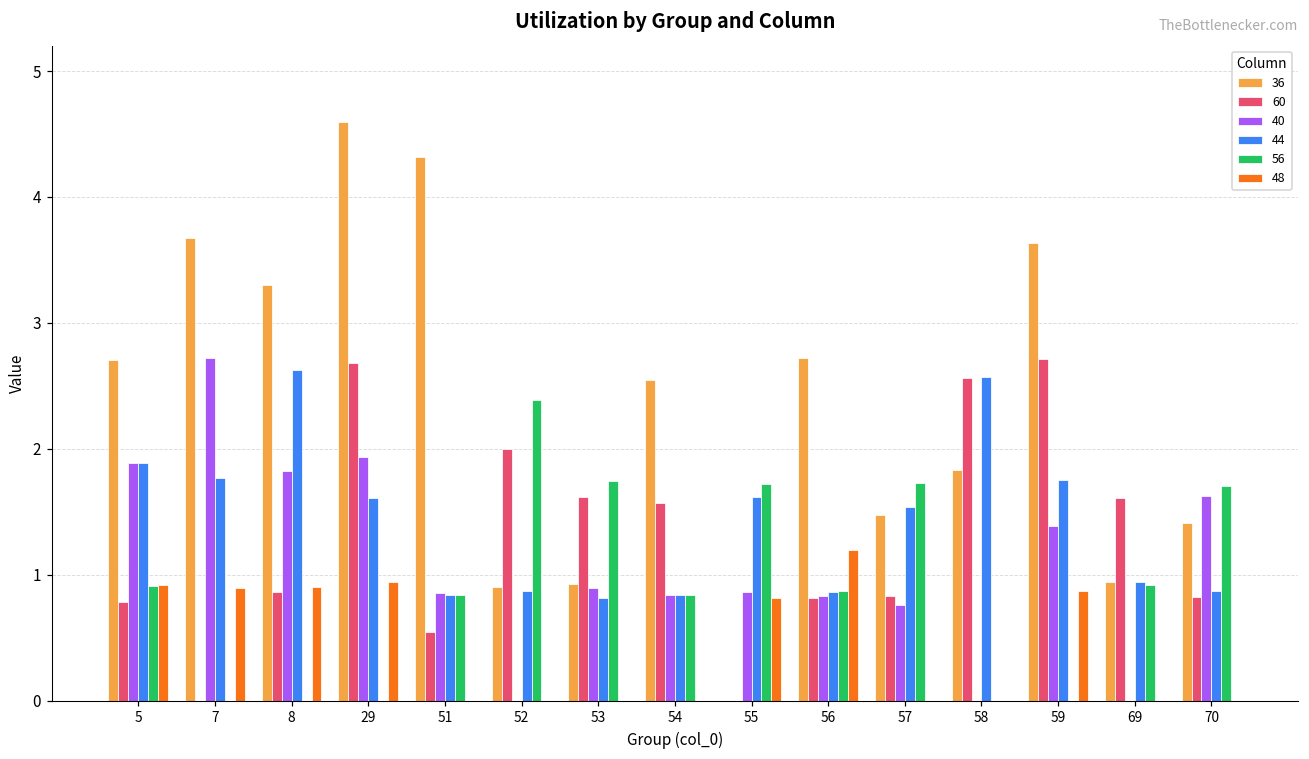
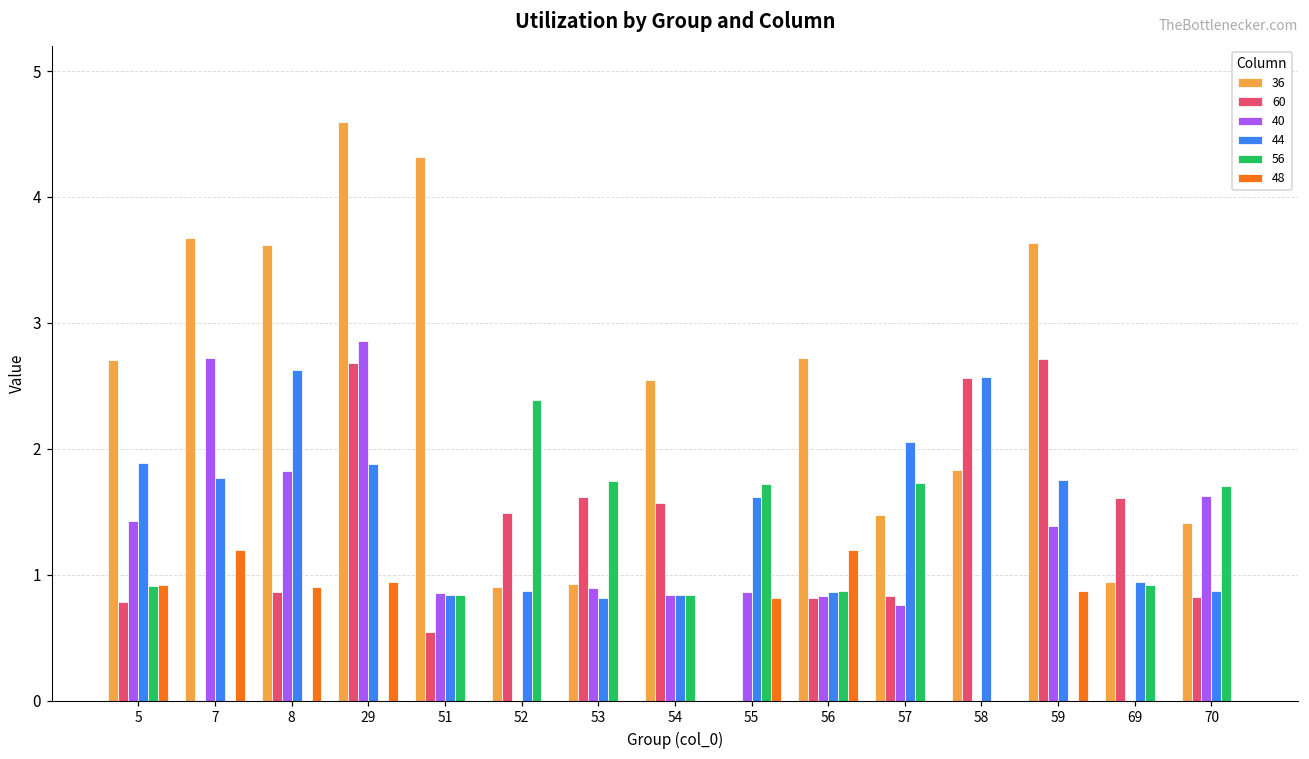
  {
    "36": {
      "5": 2.71,
      "7": 3.67,
-     "8": 3.30,
+     "8": 3.62,
      "29": 4.60,
      "51": 4.31,
      "52": 0.90,
      "53": 0.92,
      "54": 2.55,
      "55": 0.00,
      "56": 2.72,
      "57": 1.47,
      "58": 1.83,
      "59": 3.63,
      "69": 0.94,
      "70": 1.41
    },
    "60": {
      "5": 0.79,
      "7": 0.00,
      "8": 0.86,
      "29": 2.68,
      "51": 0.54,
-     "52": 2.00,
+     "52": 1.49,
      "53": 1.62,
      "54": 1.57,
      "55": 0.00,
      "56": 0.81,
      "57": 0.83,
      "58": 2.56,
      "59": 2.71,
      "69": 1.61,
      "70": 0.82
    },
    "40": {
-     "5": 1.89,
+     "5": 1.42,
      "7": 2.72,
      "8": 1.83,
-     "29": 1.94,
+     "29": 2.85,
      "51": 0.86,
      "52": 0.00,
      "53": 0.89,
      "54": 0.84,
      "55": 0.86,
      "56": 0.83,
      "57": 0.76,
      "58": 0.00,
      "59": 1.38,
      "69": 0.00,
      "70": 1.63
    },
    "44": {
      "5": 1.88,
      "7": 1.77,
      "8": 2.62,
-     "29": 1.61,
+     "29": 1.88,
      "51": 0.84,
      "52": 0.87,
      "53": 0.82,
      "54": 0.84,
      "55": 1.62,
      "56": 0.86,
-     "57": 1.54,
+     "57": 2.05,
      "58": 2.57,
      "59": 1.75,
      "69": 0.94,
      "70": 0.87
    },
    "56": {
      "5": 0.91,
      "7": 0.00,
      "8": 0.00,
      "29": 0.00,
      "51": 0.84,
      "52": 2.39,
      "53": 1.74,
      "54": 0.84,
      "55": 1.72,
      "56": 0.87,
      "57": 1.73,
      "58": 0.00,
      "59": 0.00,
      "69": 0.92,
      "70": 1.71
    },
    "48": {
      "5": 0.92,
-     "7": 0.90,
+     "7": 1.19,
      "8": 0.90,
      "29": 0.94,
      "51": 0.00,
      "52": 0.00,
      "53": 0.00,
      "54": 0.00,
      "55": 0.82,
      "56": 1.20,
      "57": 0.00,
      "58": 0.00,
      "59": 0.87,
      "69": 0.00,
      "70": 0.00
    }
  }
